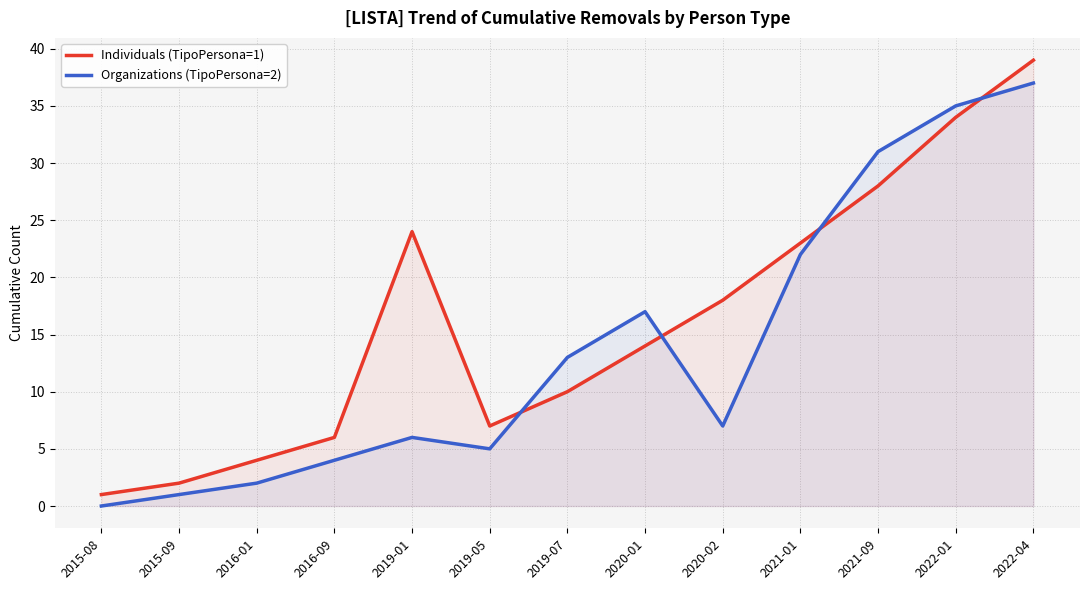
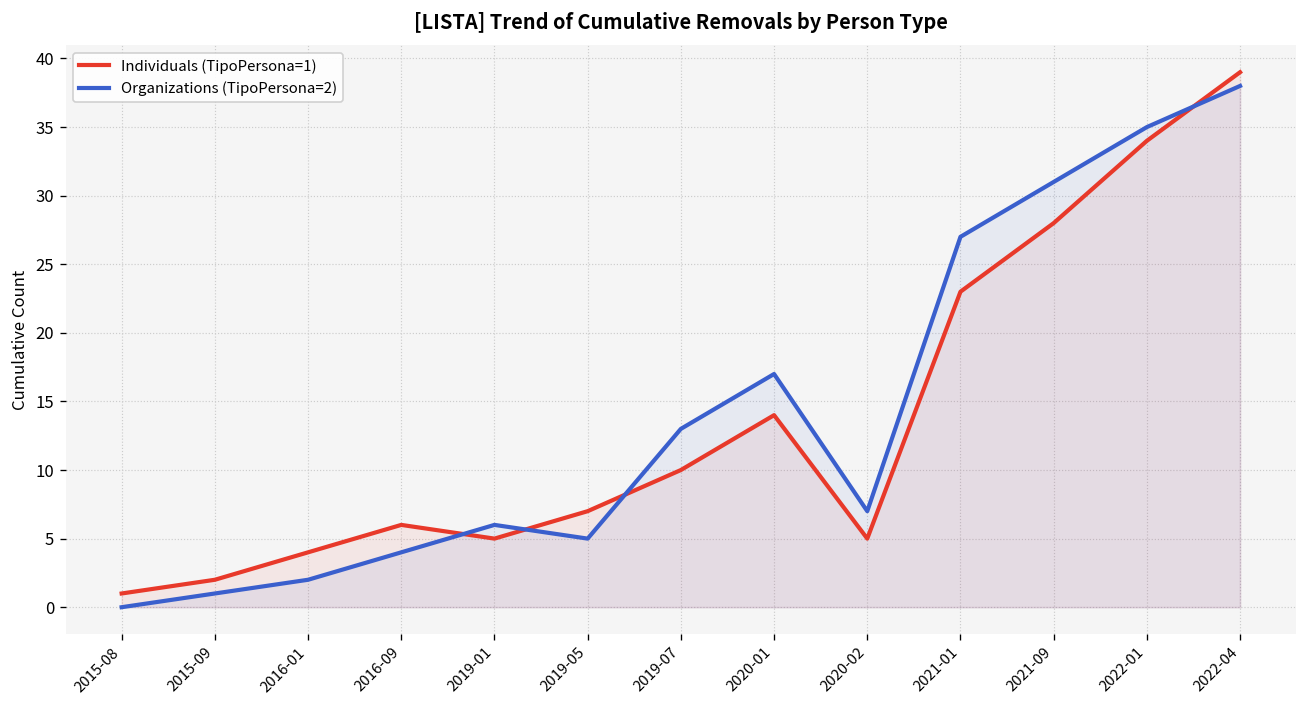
  {
    "Individuals (TipoPersona=1)": {
      "2015-08": 1,
      "2015-09": 2,
      "2016-01": 4,
      "2016-09": 6,
-     "2019-01": 24,
+     "2019-01": 5,
      "2019-05": 7,
      "2019-07": 10,
      "2020-01": 14,
-     "2020-02": 18,
+     "2020-02": 5,
      "2021-01": 23,
      "2021-09": 28,
      "2022-01": 34,
      "2022-04": 39
    },
    "Organizations (TipoPersona=2)": {
      "2015-08": 0,
      "2015-09": 1,
      "2016-01": 2,
      "2016-09": 4,
      "2019-01": 6,
      "2019-05": 5,
      "2019-07": 13,
      "2020-01": 17,
      "2020-02": 7,
-     "2021-01": 22,
+     "2021-01": 27,
      "2021-09": 31,
      "2022-01": 35,
-     "2022-04": 37
+     "2022-04": 38
    }
  }
